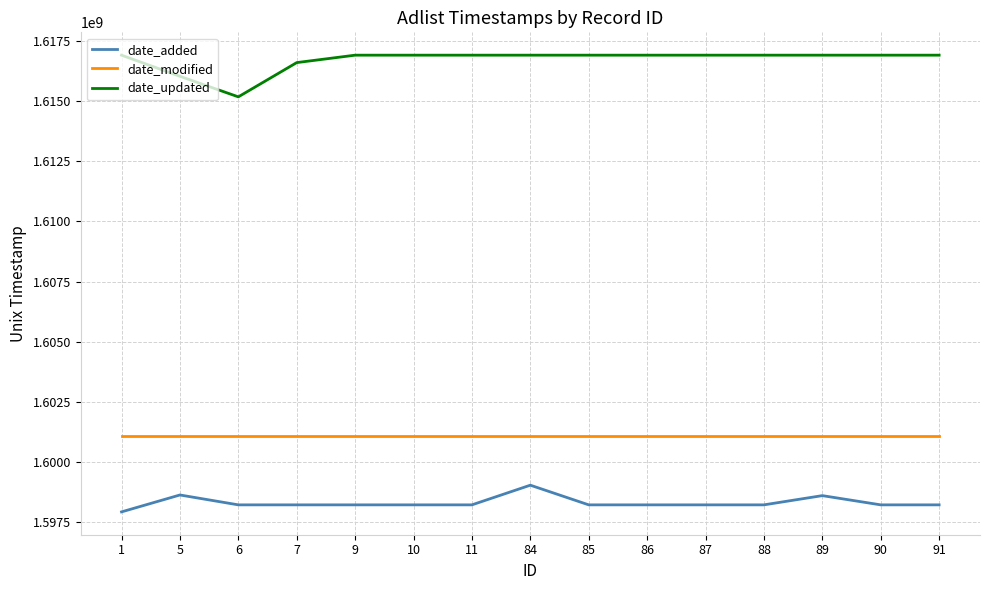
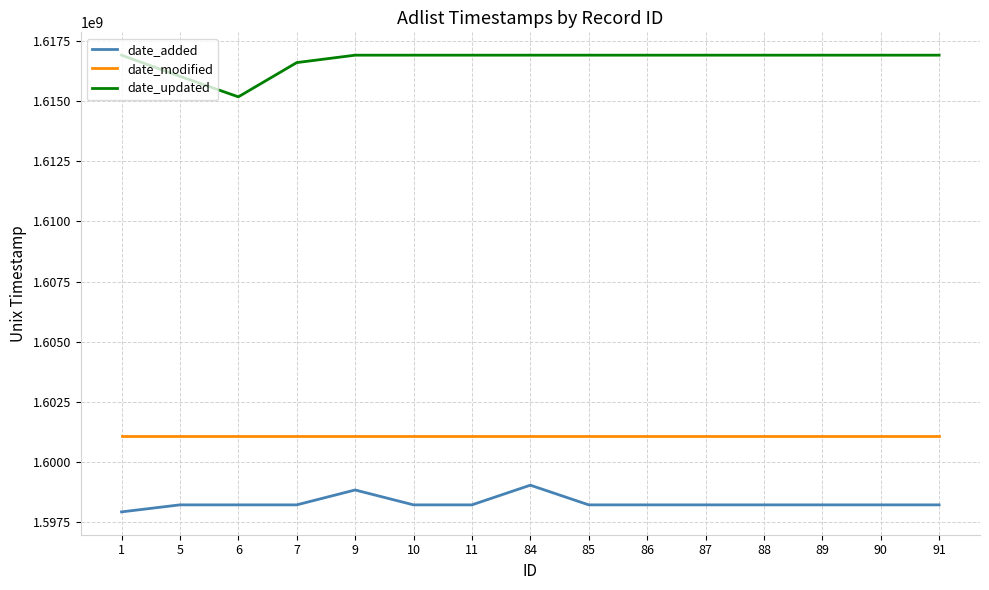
  {
    "date_added": {
      "1": 1597900000,
-     "5": 1598600000,
+     "5": 1598200000,
      "6": 1598200000,
      "7": 1598200000,
-     "9": 1598200000,
+     "9": 1598800000,
      "10": 1598200000,
      "11": 1598200000,
      "84": 1599000000,
      "85": 1598200000,
      "86": 1598200000,
      "87": 1598200000,
      "88": 1598200000,
-     "89": 1598600000,
+     "89": 1598200000,
      "90": 1598200000,
      "91": 1598200000
    },
    "date_modified": {
      "1": 1601100000,
      "5": 1601100000,
      "6": 1601100000,
      "7": 1601100000,
      "9": 1601100000,
      "10": 1601100000,
      "11": 1601100000,
      "84": 1601100000,
      "85": 1601100000,
      "86": 1601100000,
      "87": 1601100000,
      "88": 1601100000,
      "89": 1601100000,
      "90": 1601100000,
      "91": 1601100000
    },
    "date_updated": {
      "6": 1615200000,
      "7": 1616600000,
      "9": 1616900000,
      "10": 1616900000,
      "11": 1616900000,
      "84": 1616900000,
      "85": 1616900000,
      "86": 1616900000,
      "87": 1616900000,
      "88": 1616900000,
      "89": 1616900000,
      "90": 1616900000,
      "91": 1616900000
    }
  }
